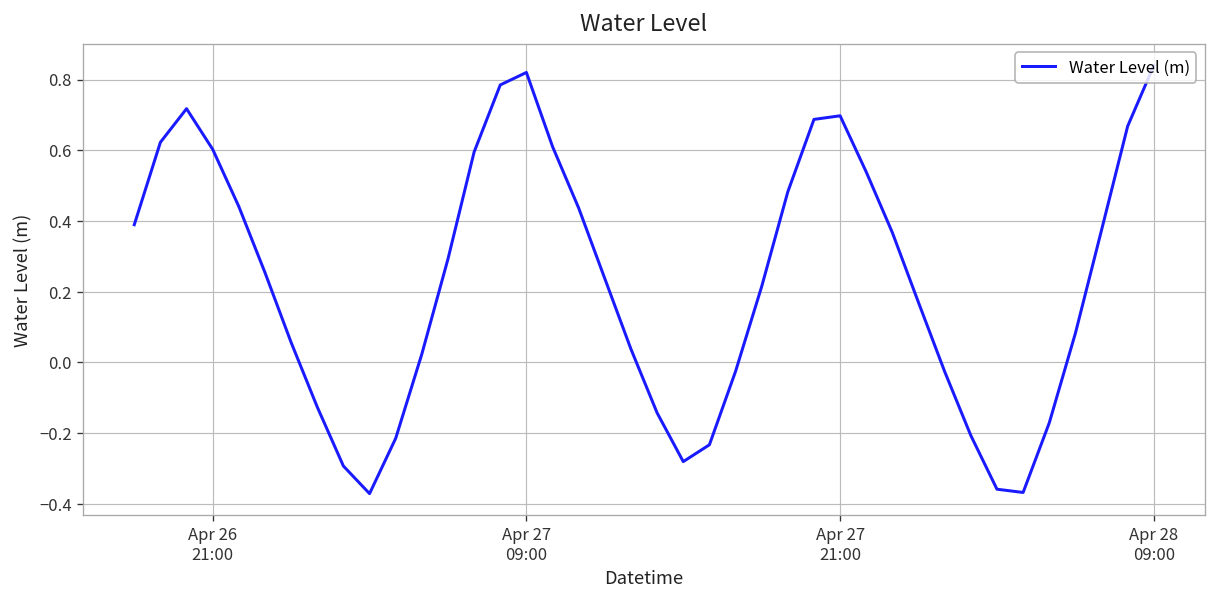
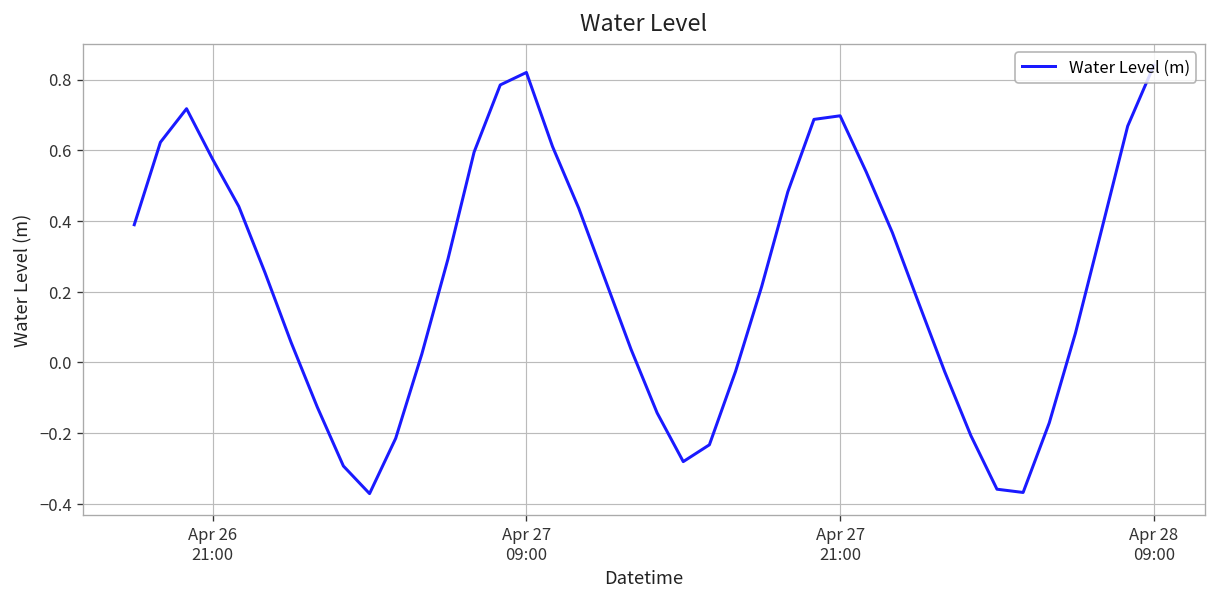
  {
-   "Apr 26 21:00": 0.60,
+   "Apr 26 21:00": 0.57,
    "Apr 27 09:00": 0.82,
    "Apr 27 21:00": 0.70
  }
